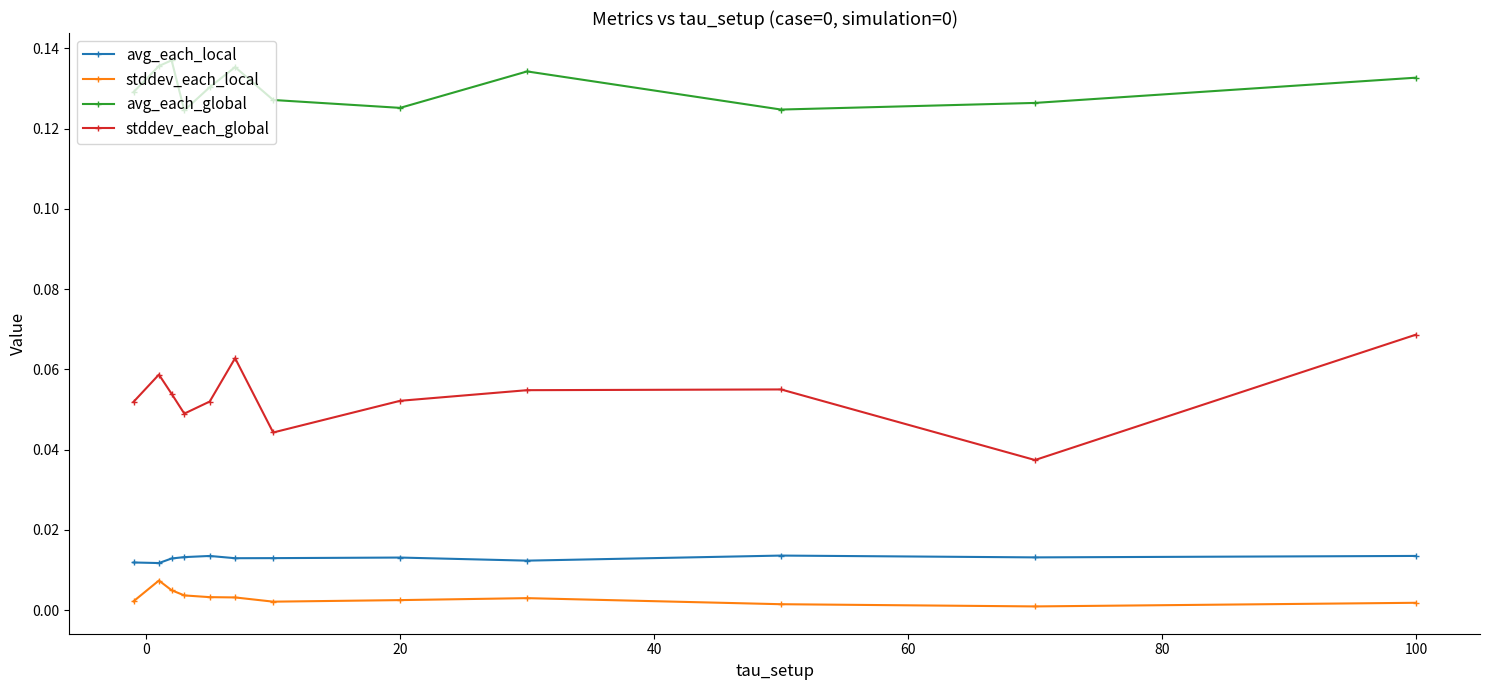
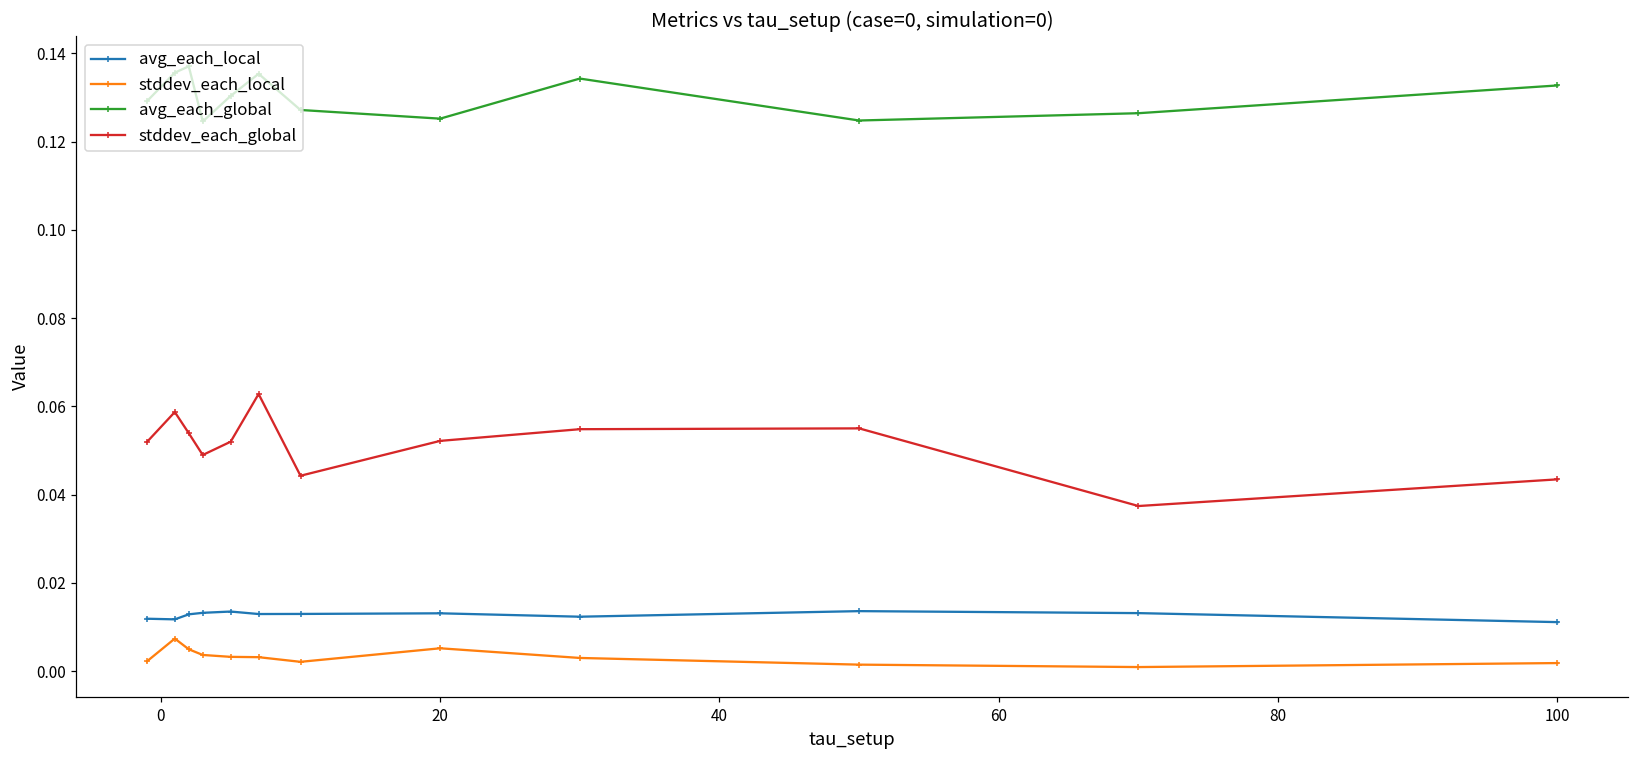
  {
    "avg_each_local": {
      "20": 0.013,
-     "100": 0.014
+     "100": 0.011
    },
    "stddev_each_local": {
-     "20": 0.002,
+     "20": 0.005,
      "100": 0.002
    },
    "avg_each_global": {
      "20": 0.125,
      "100": 0.133
    },
    "stddev_each_global": {
      "20": 0.052,
-     "100": 0.069
+     "100": 0.043
    }
  }
